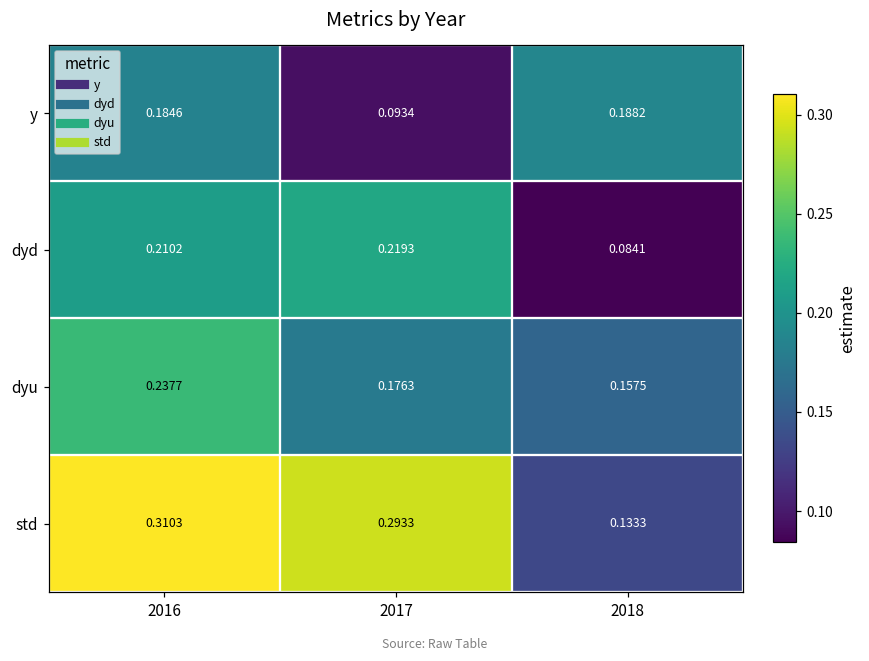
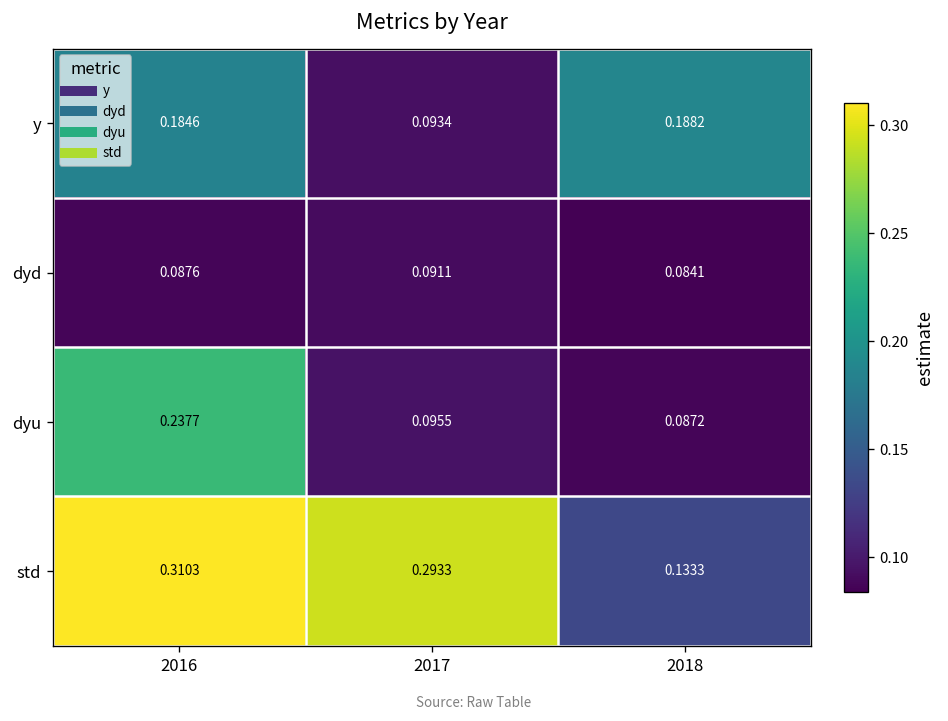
  {
    "y": {
      "2016": 0.1846,
      "2017": 0.0934,
      "2018": 0.1882
    },
    "dyd": {
-     "2016": 0.2102,
-     "2017": 0.2193,
+     "2016": 0.0876,
+     "2017": 0.0911,
      "2018": 0.0841
    },
    "dyu": {
      "2016": 0.2377,
-     "2017": 0.1763,
-     "2018": 0.1575
+     "2017": 0.0955,
+     "2018": 0.0872
    },
    "std": {
      "2016": 0.3103,
      "2017": 0.2933,
      "2018": 0.1333
    }
  }
